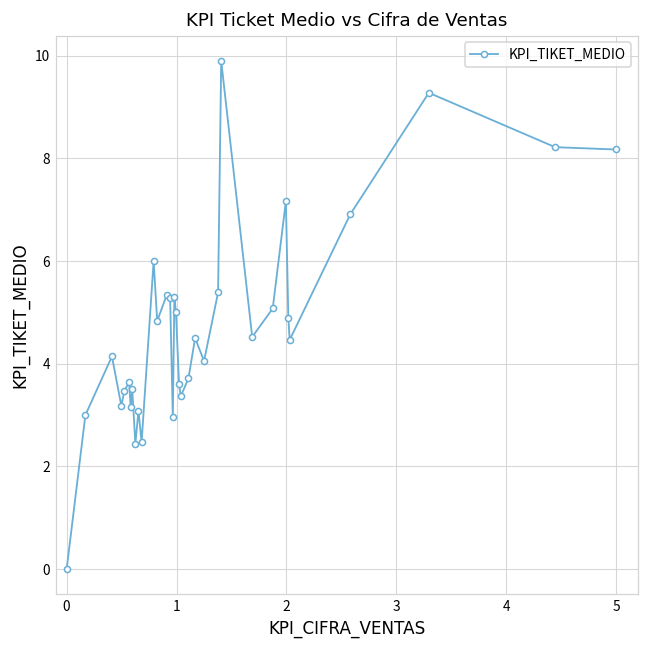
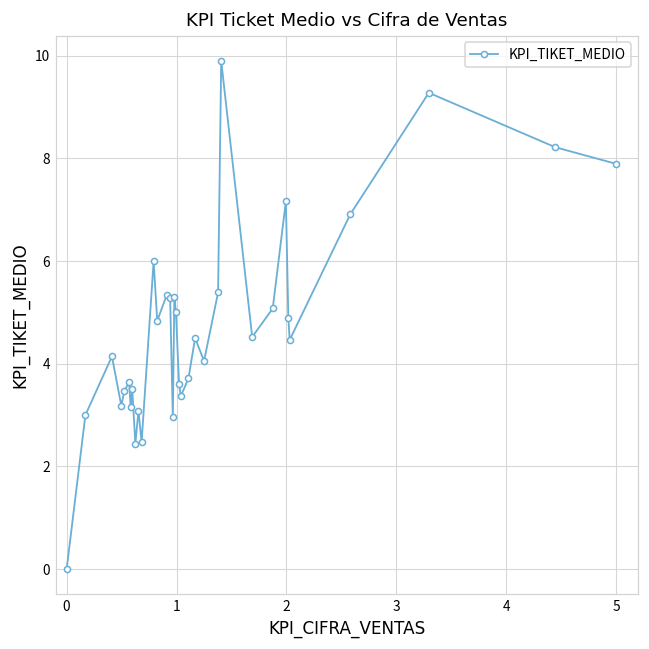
  {
    "0": 0.0,
-   "5": 8.2
+   "5": 7.9
  }
